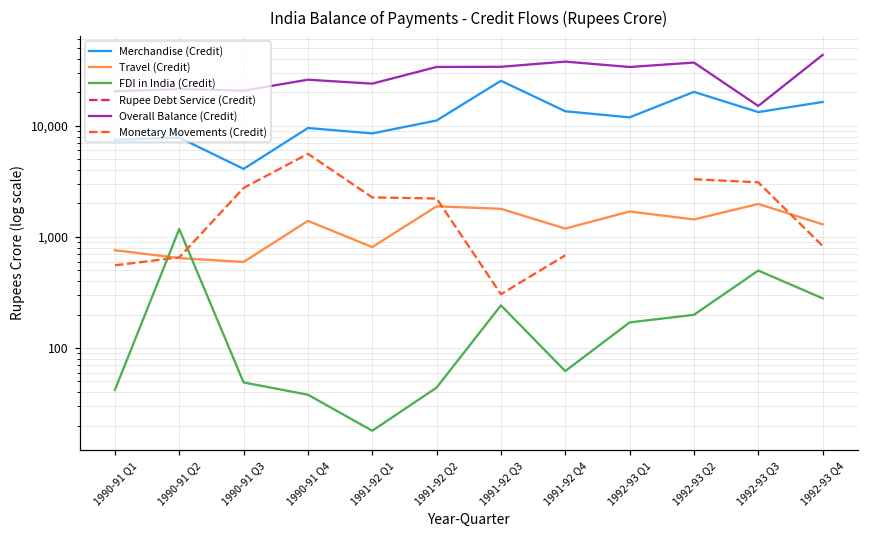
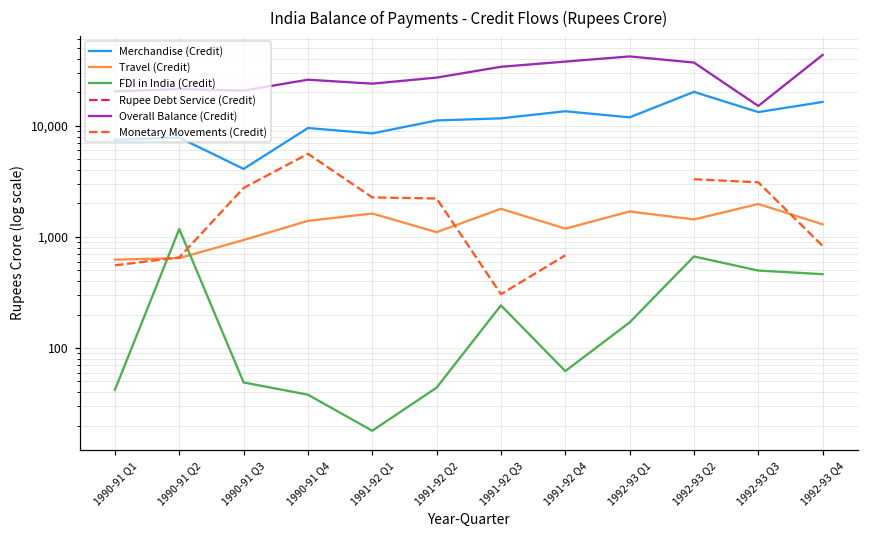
  {
    "Merchandise (Credit)": {
      "1990-91 Q3": "4,100",
      "1990-91 Q4": "10,000",
      "1991-92 Q1": "9,000",
      "1991-92 Q2": "11,000",
-     "1991-92 Q3": "25,000",
+     "1991-92 Q3": "12,000",
      "1991-92 Q4": "14,000",
      "1992-93 Q1": "12,000",
      "1992-93 Q2": "20,000",
      "1992-93 Q3": "13,000",
      "1992-93 Q4": "16,000"
    },
    "Travel (Credit)": {
-     "1990-91 Q1": "800",
-     "1990-91 Q3": "600",
+     "1990-91 Q1": "600",
+     "1990-91 Q3": "900",
      "1990-91 Q4": "1,400",
-     "1991-92 Q1": "800",
-     "1991-92 Q2": "1,900",
+     "1991-92 Q1": "1,600",
+     "1991-92 Q2": "1,100",
      "1991-92 Q3": "1,800",
      "1991-92 Q4": "1,200",
      "1992-93 Q1": "1,700",
      "1992-93 Q2": "1,400",
      "1992-93 Q3": "2,000",
      "1992-93 Q4": "1,300"
    },
    "FDI in India (Credit)": {
      "1990-91 Q1": "42",
      "1990-91 Q2": "1,200",
      "1990-91 Q3": "50",
      "1990-91 Q4": "38",
      "1991-92 Q1": "18",
      "1991-92 Q2": "40",
      "1991-92 Q3": "240",
      "1991-92 Q4": "60",
      "1992-93 Q1": "170",
-     "1992-93 Q2": "200",
+     "1992-93 Q2": "700",
      "1992-93 Q3": "500",
-     "1992-93 Q4": "280"
+     "1992-93 Q4": "500"
    },
    "Overall Balance (Credit)": {
      "1990-91 Q4": "26,000",
      "1991-92 Q1": "24,000",
-     "1991-92 Q2": "34,000",
+     "1991-92 Q2": "27,000",
      "1991-92 Q3": "34,000",
      "1991-92 Q4": "38,000",
-     "1992-93 Q1": "34,000",
+     "1992-93 Q1": "42,000",
      "1992-93 Q2": "37,000",
      "1992-93 Q3": "15,000",
      "1992-93 Q4": "43,000"
    },
    "Monetary Movements (Credit)": {
      "1990-91 Q1": "600",
      "1990-91 Q3": "2,800",
      "1990-91 Q4": "6,000",
      "1991-92 Q1": "2,300",
      "1991-92 Q2": "2,200",
      "1991-92 Q3": "310",
      "1991-92 Q4": "700",
      "1992-93 Q2": "3,300",
      "1992-93 Q3": "3,100",
      "1992-93 Q4": "800"
    }
  }
